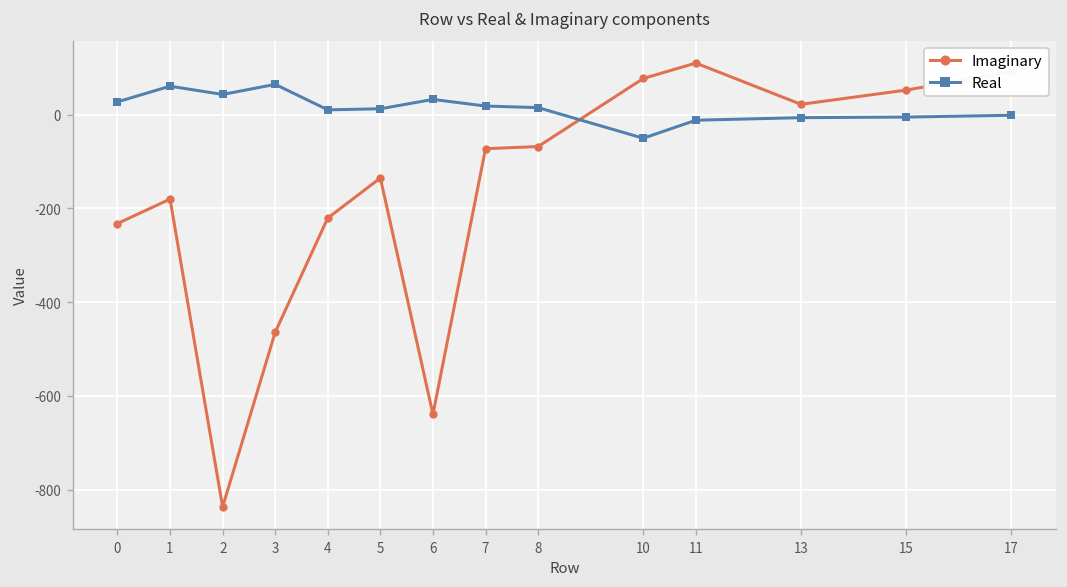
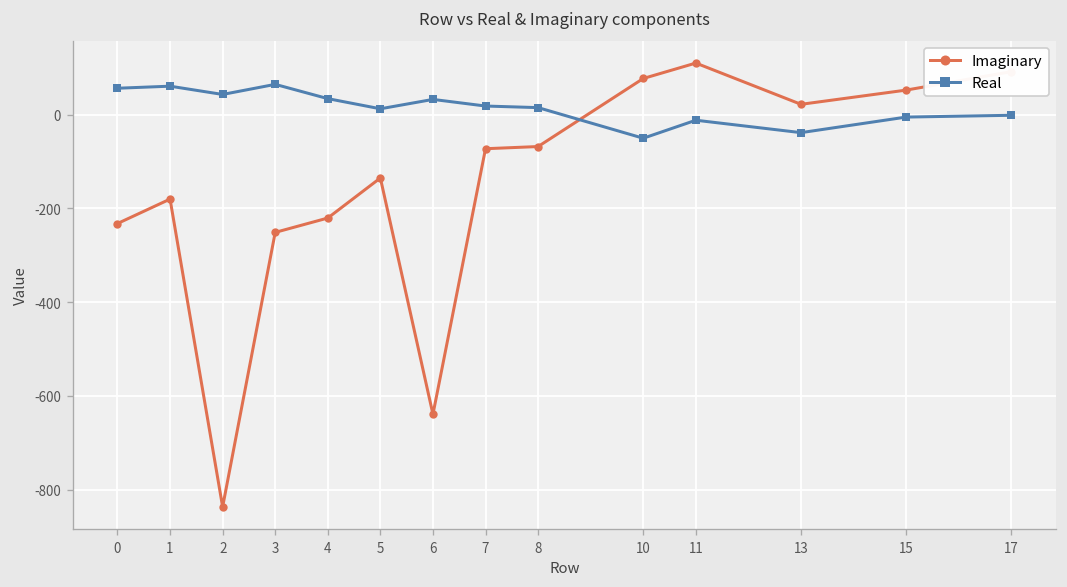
  {
    "Imaginary": {
      "0": -230,
      "1": -180,
      "2": -840,
-     "3": -460,
+     "3": -250,
      "4": -220,
      "5": -140,
      "6": -640,
      "7": -70,
      "8": -70,
      "10": 80,
      "11": 110,
      "13": 20,
      "15": 50
    },
    "Real": {
-     "0": 30,
+     "0": 60,
      "1": 60,
      "2": 40,
      "3": 60,
-     "4": 10,
+     "4": 30,
      "5": 10,
      "6": 30,
      "7": 20,
      "8": 10,
      "10": -50,
      "11": -10,
-     "13": -10,
+     "13": -40,
      "15": -10,
      "17": 0
    }
  }
